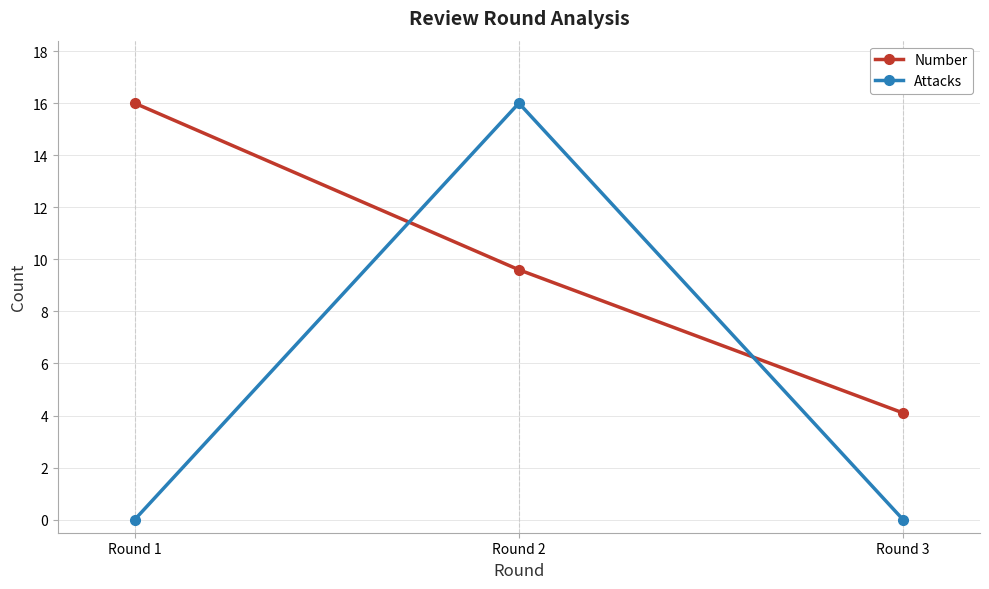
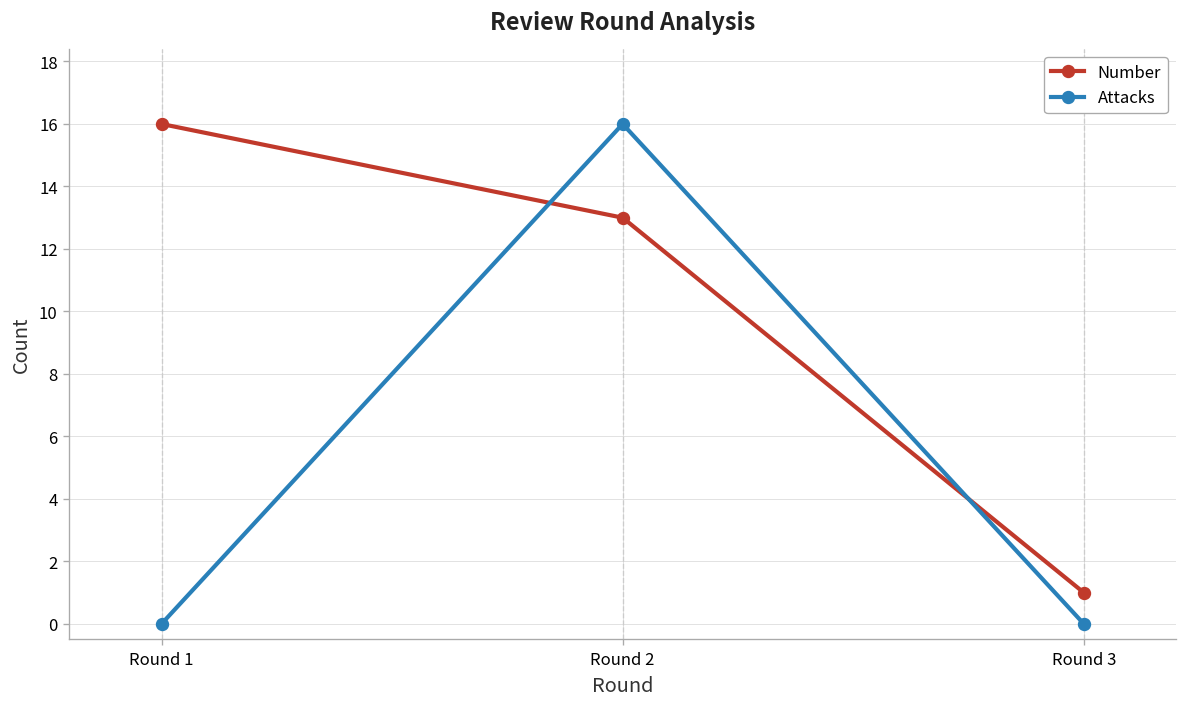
  {
    "Number": {
      "Round 1": 16.0,
-     "Round 2": 9.6,
-     "Round 3": 4.1
+     "Round 2": 13.0,
+     "Round 3": 1.0
    },
    "Attacks": {
      "Round 1": 0.0,
      "Round 2": 16.0,
      "Round 3": 0.0
    }
  }
